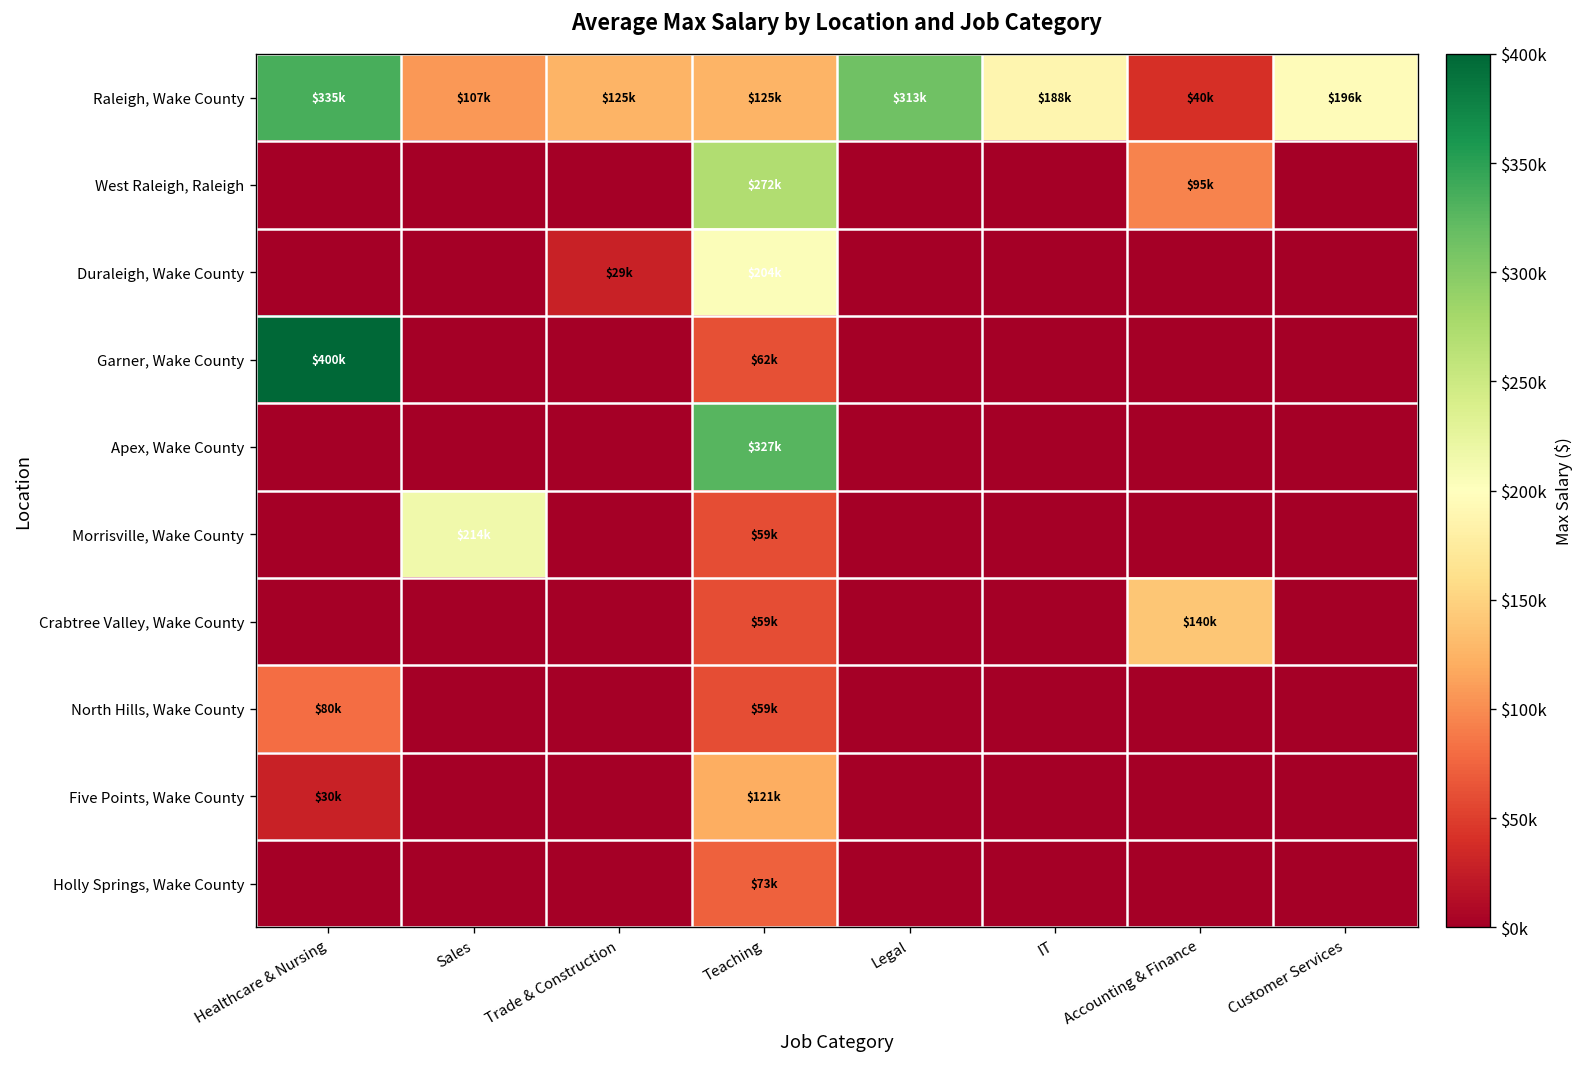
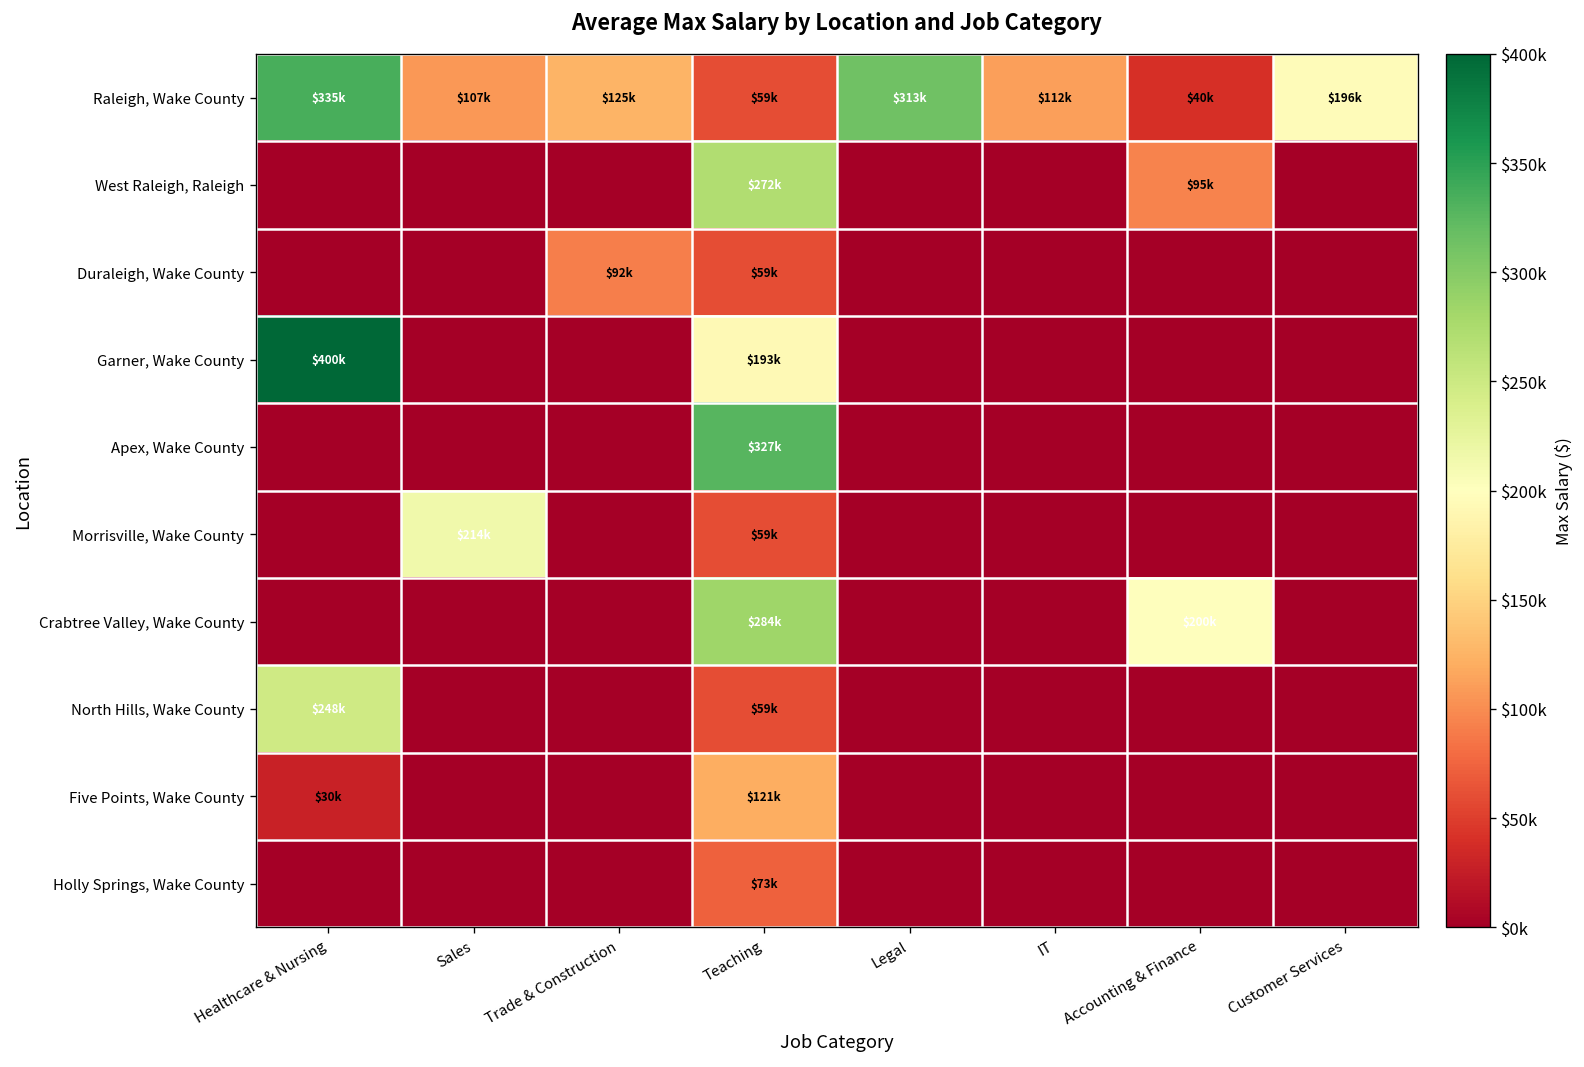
  {
    "Raleigh, Wake County": {
      "Healthcare & Nursing": "$335k",
      "Sales": "$107k",
      "Trade & Construction": "$125k",
-     "Teaching": "$125k",
+     "Teaching": "$59k",
      "Legal": "$313k",
-     "IT": "$188k",
+     "IT": "$112k",
      "Accounting & Finance": "$40k",
      "Customer Services": "$196k"
    },
    "West Raleigh, Raleigh": {
      "Teaching": "$272k",
      "Accounting & Finance": "$95k"
    },
    "Duraleigh, Wake County": {
-     "Trade & Construction": "$29k",
-     "Teaching": "$204k"
+     "Trade & Construction": "$92k",
+     "Teaching": "$59k"
    },
    "Garner, Wake County": {
      "Healthcare & Nursing": "$400k",
-     "Teaching": "$62k"
+     "Teaching": "$193k"
    },
    "Apex, Wake County": {
      "Teaching": "$327k"
    },
    "Morrisville, Wake County": {
      "Sales": "$214k",
      "Teaching": "$59k"
    },
    "Crabtree Valley, Wake County": {
-     "Teaching": "$59k",
-     "Accounting & Finance": "$140k"
+     "Teaching": "$284k",
+     "Accounting & Finance": "$200k"
    },
    "North Hills, Wake County": {
-     "Healthcare & Nursing": "$80k",
+     "Healthcare & Nursing": "$248k",
      "Teaching": "$59k"
    },
    "Five Points, Wake County": {
      "Healthcare & Nursing": "$30k",
      "Teaching": "$121k"
    },
    "Holly Springs, Wake County": {
      "Teaching": "$73k"
    }
  }
